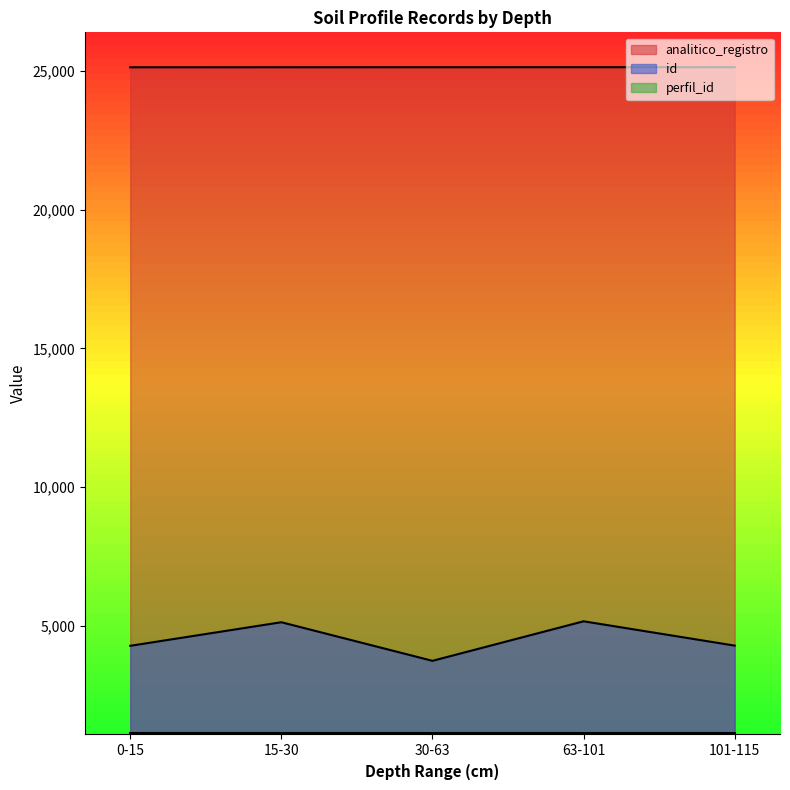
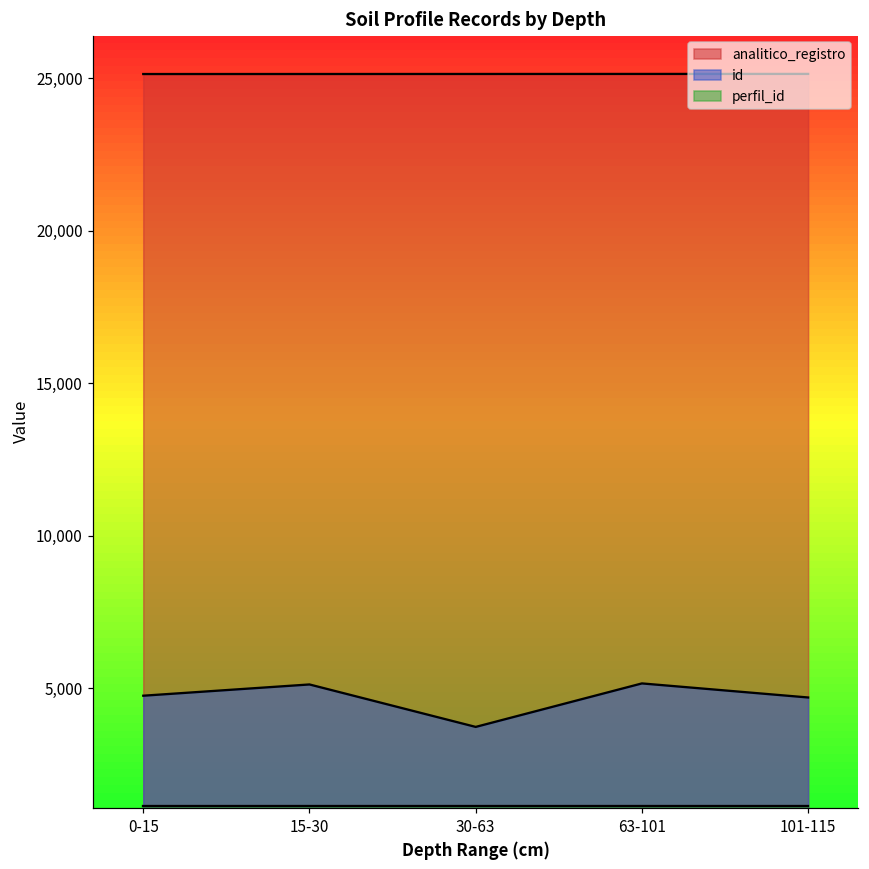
  {
    "analitico_registro": {
      "0-15": "25,100",
      "15-30": "25,100",
      "30-63": "25,100",
      "63-101": "25,100"
    },
    "id": {
-     "0-15": "4,300",
+     "0-15": "4,800",
      "15-30": "5,100",
      "30-63": "3,700",
      "63-101": "5,200",
-     "101-115": "4,300"
+     "101-115": "4,700"
    },
    "perfil_id": {
      "0-15": "1,100",
      "15-30": "1,100",
      "30-63": "1,100",
      "63-101": "1,100",
      "101-115": "1,100"
    }
  }
